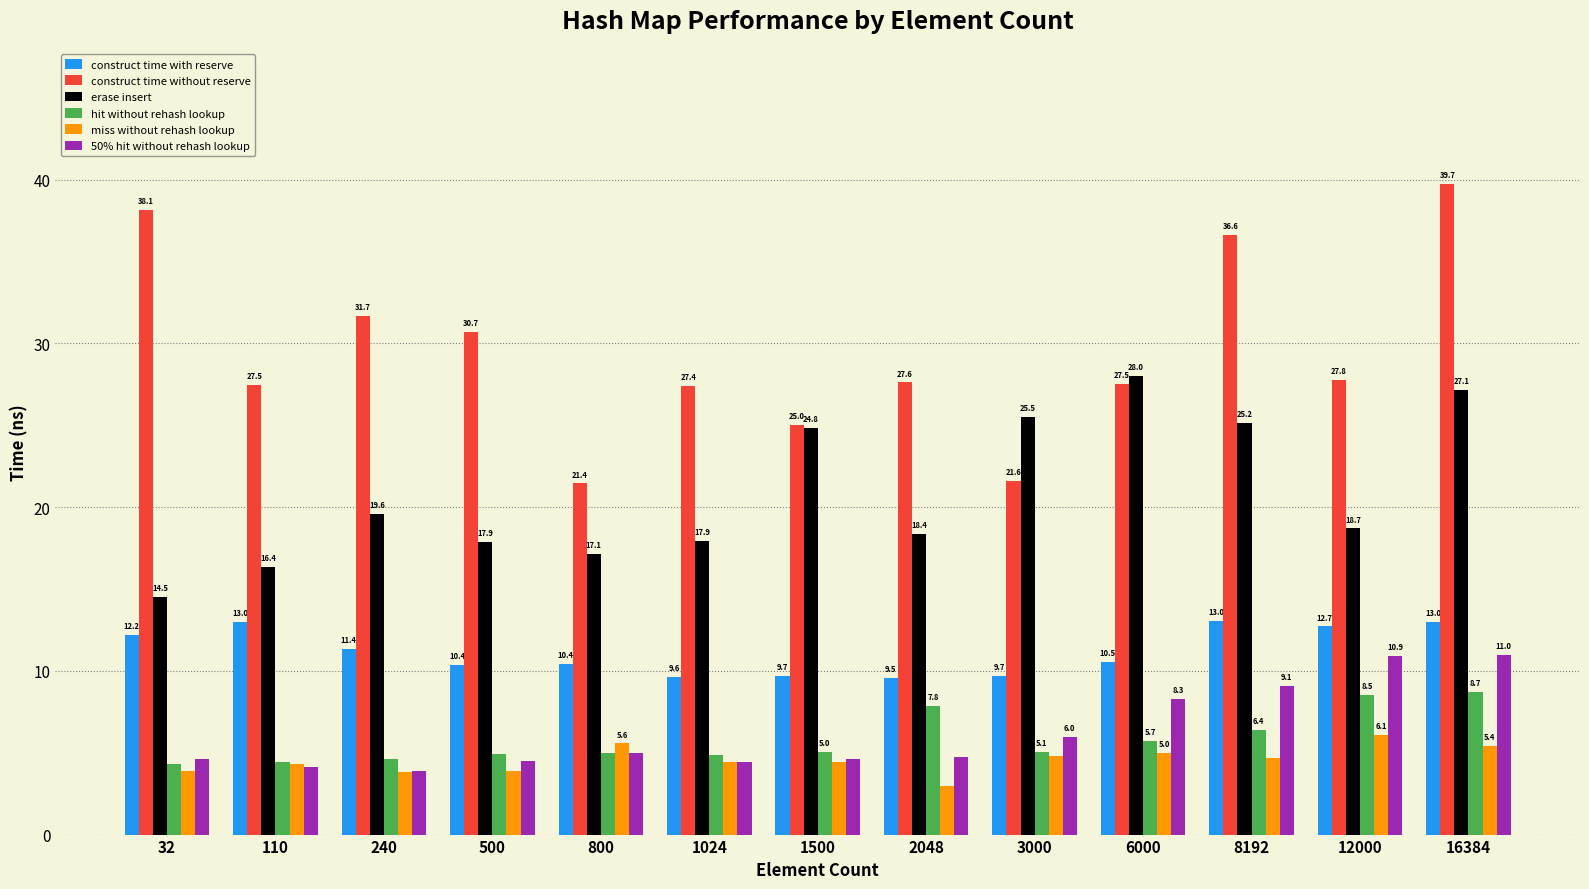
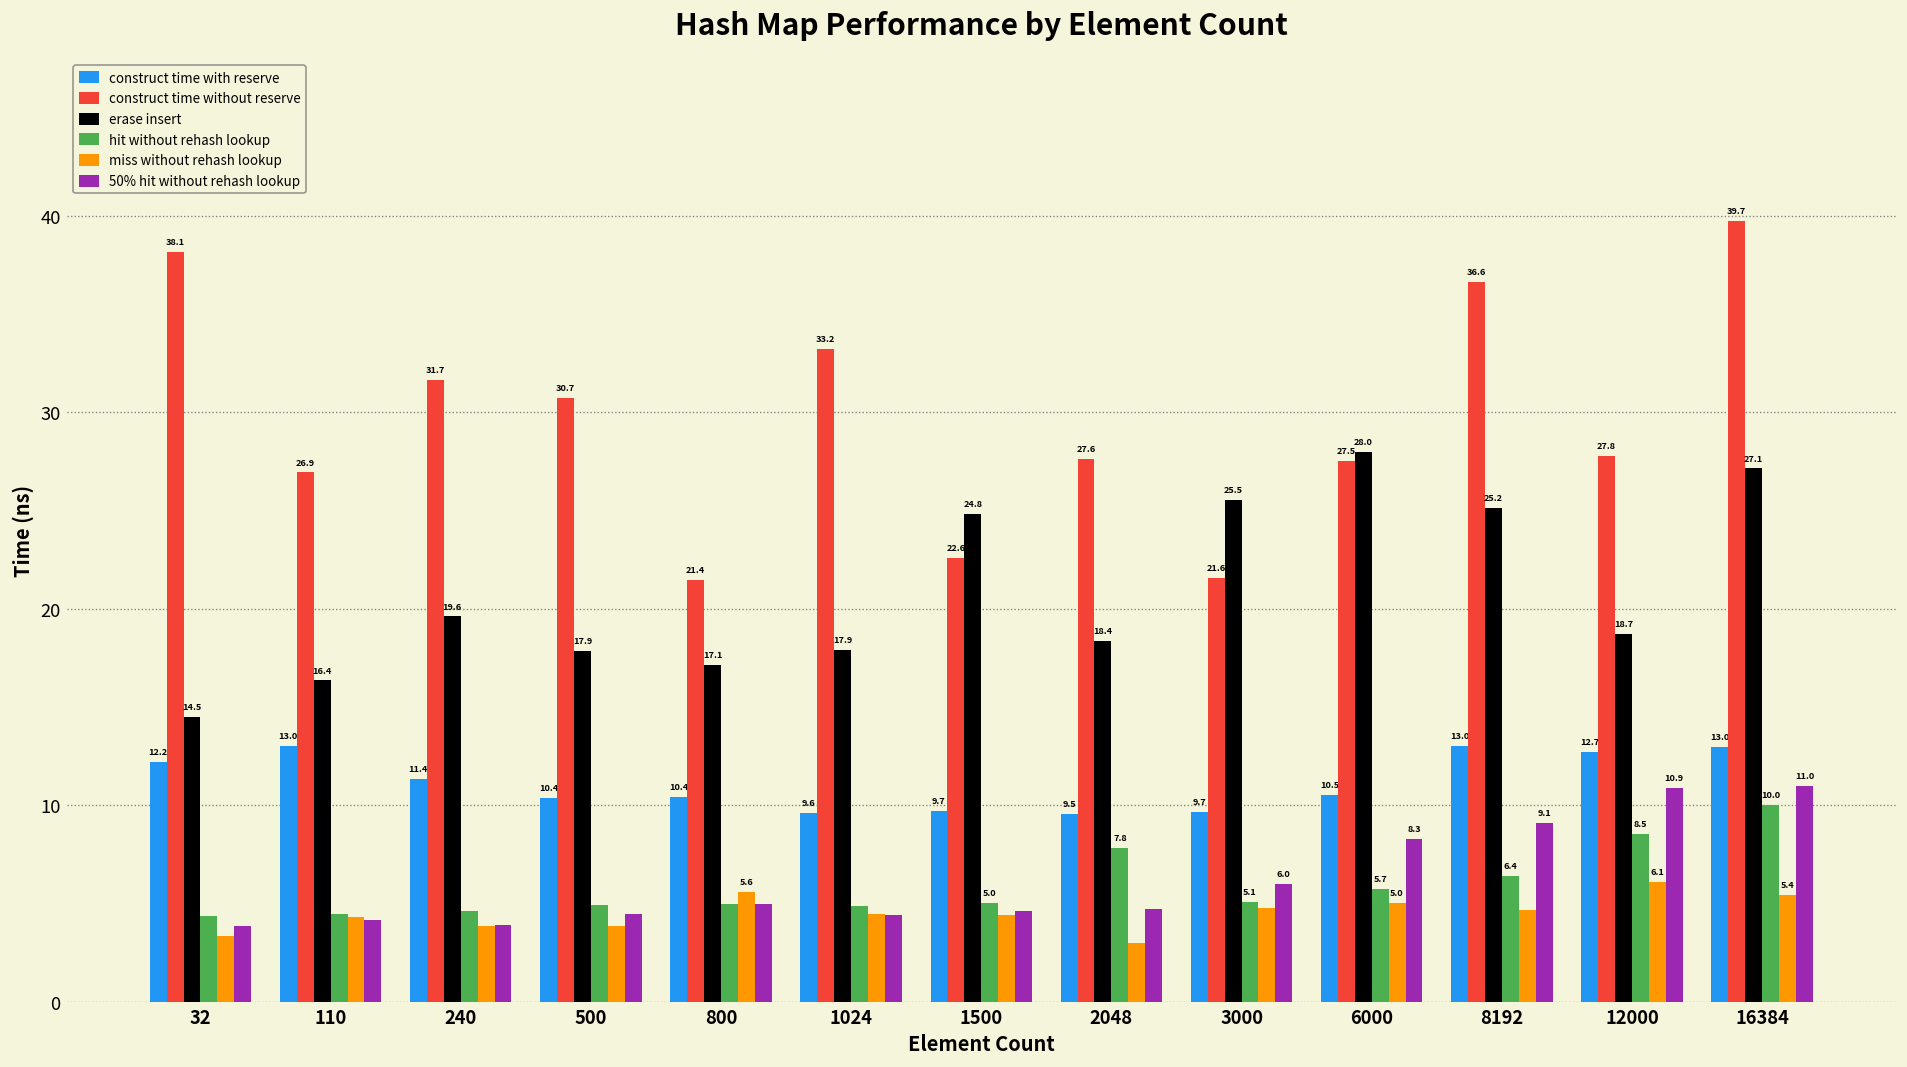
  {
    "construct time with reserve": {
      "32": 12.2,
      "110": 13.0,
      "240": 11.4,
      "500": 10.4,
      "800": 10.4,
      "1024": 9.6,
      "1500": 9.7,
      "2048": 9.5,
      "3000": 9.7,
      "6000": 10.5,
      "8192": 13.0,
      "12000": 12.7,
      "16384": 13.0
    },
    "construct time without reserve": {
      "32": 38.1,
-     "110": 27.5,
+     "110": 26.9,
      "240": 31.7,
      "500": 30.7,
      "800": 21.4,
-     "1024": 27.4,
-     "1500": 25.0,
+     "1024": 33.2,
+     "1500": 22.6,
      "2048": 27.6,
      "3000": 21.6,
      "6000": 27.5,
      "8192": 36.6,
      "12000": 27.8,
      "16384": 39.7
    },
    "erase insert": {
      "32": 14.5,
      "110": 16.4,
      "240": 19.6,
      "500": 17.9,
      "800": 17.1,
      "1024": 17.9,
      "1500": 24.8,
      "2048": 18.4,
      "3000": 25.5,
      "6000": 28.0,
      "8192": 25.2,
      "12000": 18.7,
      "16384": 27.1
    },
    "hit without rehash lookup": {
      "1500": 5.0,
      "2048": 7.8,
      "3000": 5.1,
      "6000": 5.7,
      "8192": 6.4,
      "12000": 8.5,
-     "16384": 8.7
+     "16384": 10.0
    },
    "miss without rehash lookup": {
-     "32": 3.9,
+     "32": 3.3,
      "110": 4.3,
      "240": 3.9,
      "500": 3.9,
      "1024": 4.5,
      "1500": 4.4,
      "2048": 3.0,
      "3000": 4.8,
      "8192": 4.6
    },
    "50% hit without rehash lookup": {
-     "32": 4.6,
+     "32": 3.8,
      "110": 4.2,
      "240": 3.9,
      "500": 4.5,
      "800": 5.0,
      "1024": 4.4,
      "1500": 4.6,
      "2048": 4.7
    }
  }
